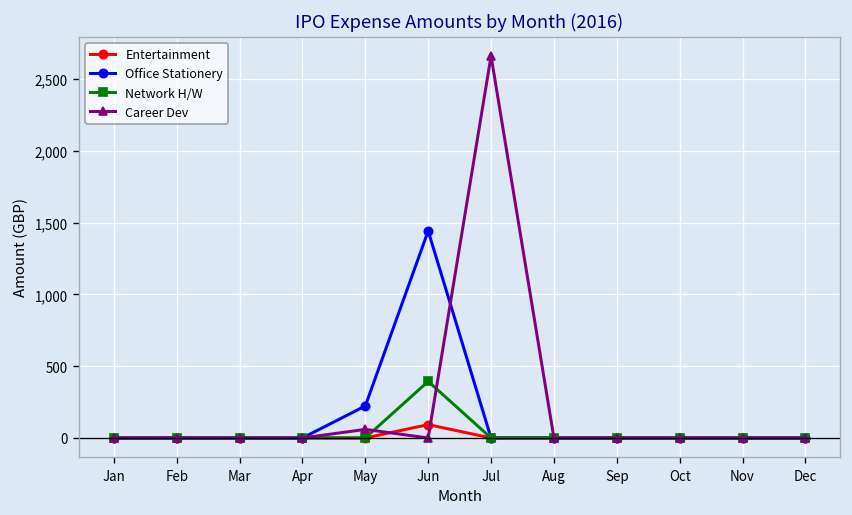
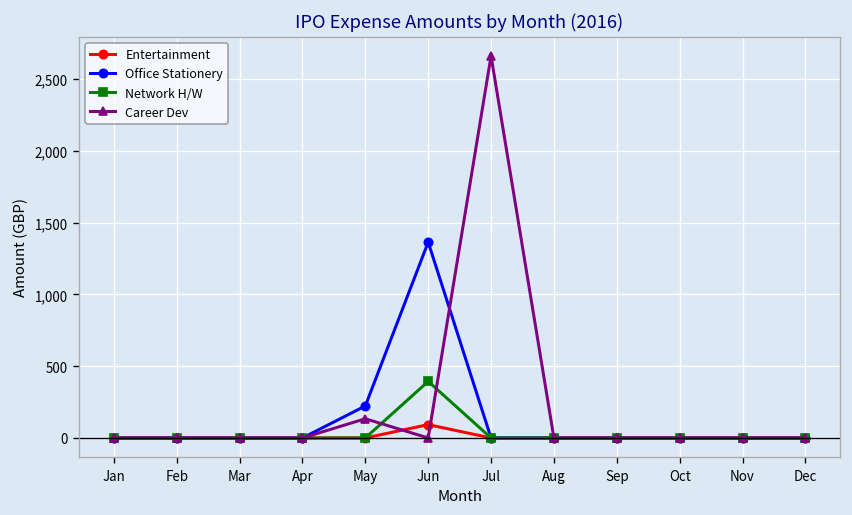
  {
    "Entertainment": {
      "Jun": "90"
    },
    "Office Stationery": {
      "May": "220",
-     "Jun": "1,440"
+     "Jun": "1,360"
    },
    "Network H/W": {
      "Jun": "390"
    },
    "Career Dev": {
-     "May": "60",
+     "May": "130",
      "Jun": "0",
      "Jul": "2,660"
    }
  }
